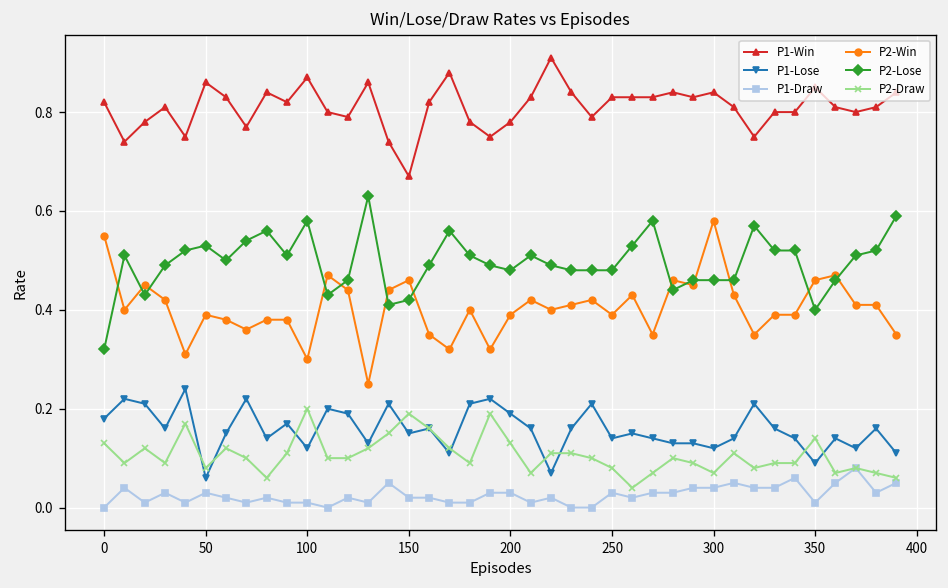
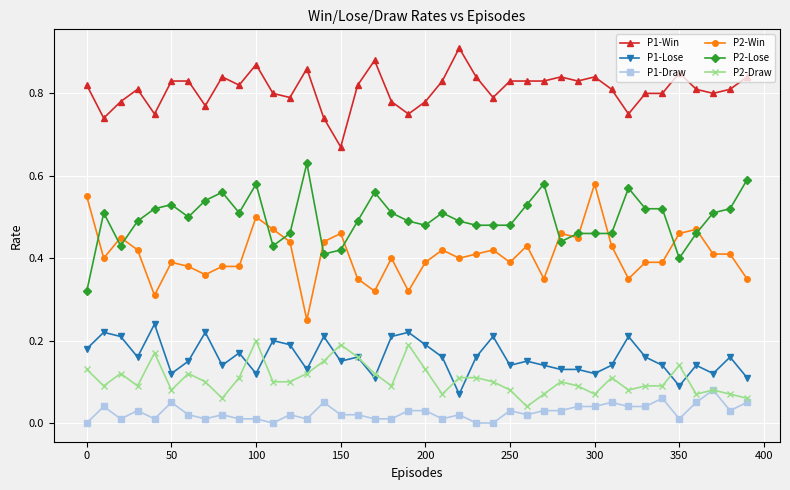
  {
    "P1-Win": {
      "0": 0.82,
-     "50": 0.86,
+     "50": 0.83,
      "100": 0.87,
      "150": 0.67,
      "200": 0.78,
      "250": 0.83,
      "300": 0.84
    },
    "P1-Lose": {
      "0": 0.18,
-     "50": 0.06,
+     "50": 0.12,
      "100": 0.12,
      "150": 0.15,
      "200": 0.19,
      "250": 0.14,
      "300": 0.12,
      "350": 0.09
    },
    "P1-Draw": {
      "0": 0.00,
-     "50": 0.03,
+     "50": 0.05,
      "100": 0.01,
      "150": 0.02,
      "200": 0.03,
      "250": 0.03,
      "300": 0.04,
      "350": 0.01
    },
    "P2-Win": {
      "0": 0.55,
      "50": 0.39,
-     "100": 0.3,
+     "100": 0.5,
      "150": 0.46,
      "200": 0.39,
      "250": 0.39,
      "300": 0.58,
      "350": 0.46
    },
    "P2-Lose": {
      "0": 0.32,
      "50": 0.53,
      "100": 0.58,
      "150": 0.42,
      "200": 0.48,
      "250": 0.48,
      "300": 0.46,
      "350": 0.40
    },
    "P2-Draw": {
      "0": 0.13,
      "50": 0.08,
      "100": 0.20,
      "150": 0.19,
      "200": 0.13,
      "250": 0.08,
      "300": 0.07,
      "350": 0.14
    }
  }
